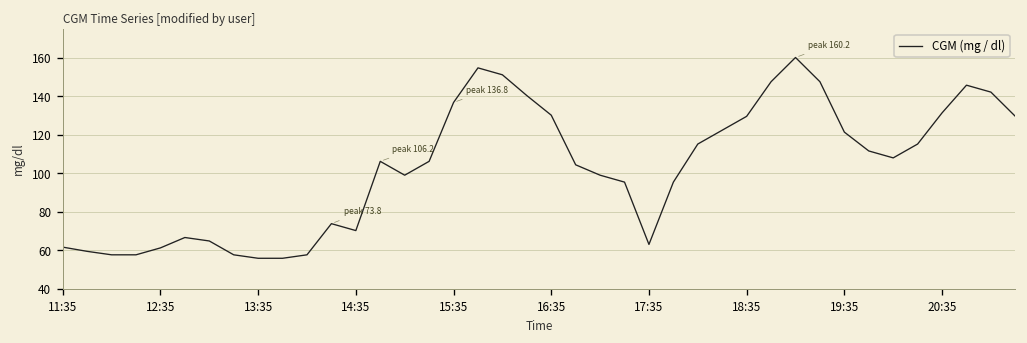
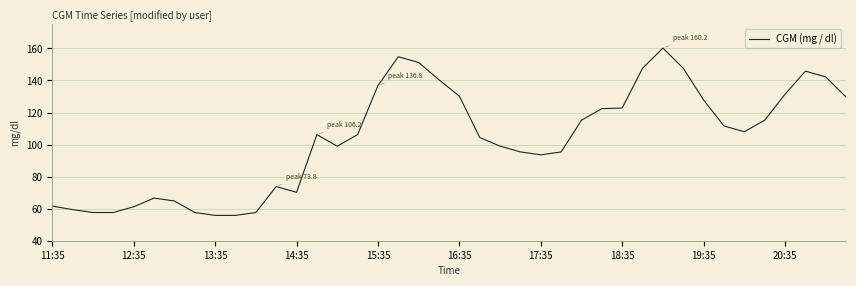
  {
    "11:35": 62,
    "12:35": 61,
    "13:35": 56,
    "14:35": 70,
    "16:35": 130,
-   "17:35": 63,
-   "18:35": 130,
-   "19:35": 121,
+   "17:35": 94,
+   "18:35": 123,
+   "19:35": 128,
    "20:35": 131
  }
